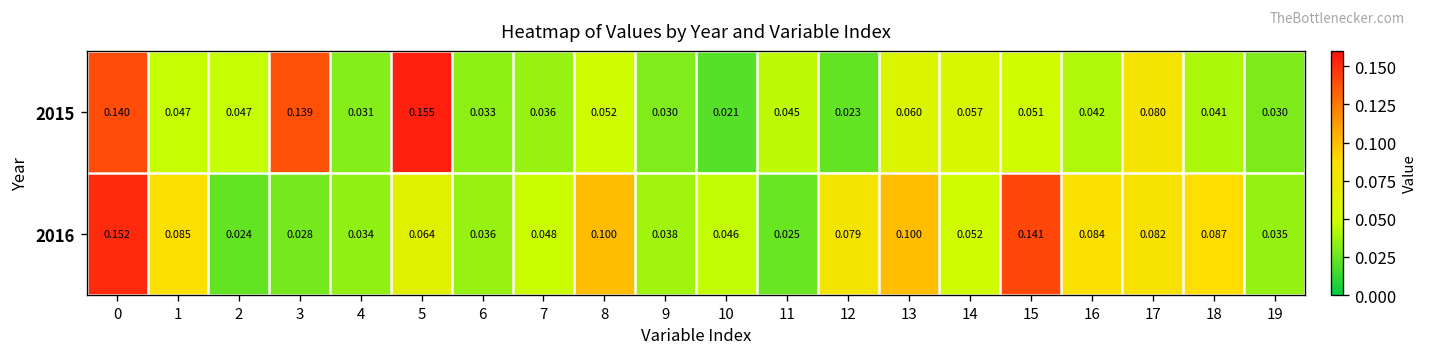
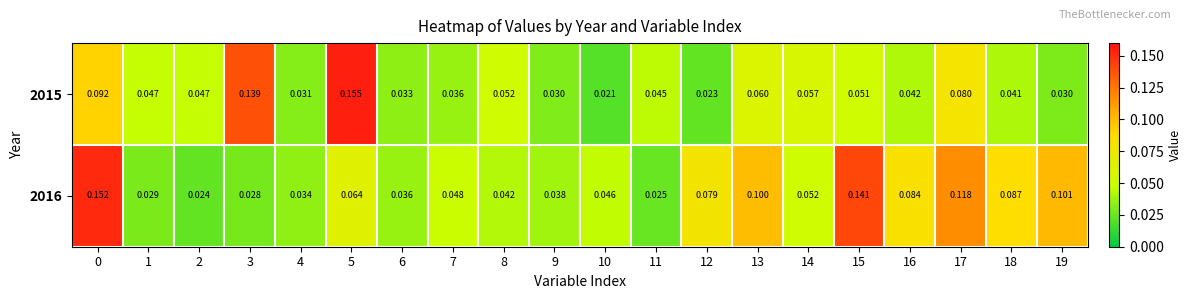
  {
    "2015": {
-     "0": 0.140,
+     "0": 0.092,
      "1": 0.047,
      "2": 0.047,
      "3": 0.139,
      "4": 0.031,
      "5": 0.155,
      "6": 0.033,
      "7": 0.036,
      "8": 0.052,
      "9": 0.030,
      "10": 0.021,
      "11": 0.045,
      "12": 0.023,
      "13": 0.060,
      "14": 0.057,
      "15": 0.051,
      "16": 0.042,
      "17": 0.080,
      "18": 0.041,
      "19": 0.030
    },
    "2016": {
      "0": 0.152,
-     "1": 0.085,
+     "1": 0.029,
      "2": 0.024,
      "3": 0.028,
      "4": 0.034,
      "5": 0.064,
      "6": 0.036,
      "7": 0.048,
-     "8": 0.100,
+     "8": 0.042,
      "9": 0.038,
      "10": 0.046,
      "11": 0.025,
      "12": 0.079,
      "13": 0.100,
      "14": 0.052,
      "15": 0.141,
      "16": 0.084,
-     "17": 0.082,
+     "17": 0.118,
      "18": 0.087,
-     "19": 0.035
+     "19": 0.101
    }
  }
